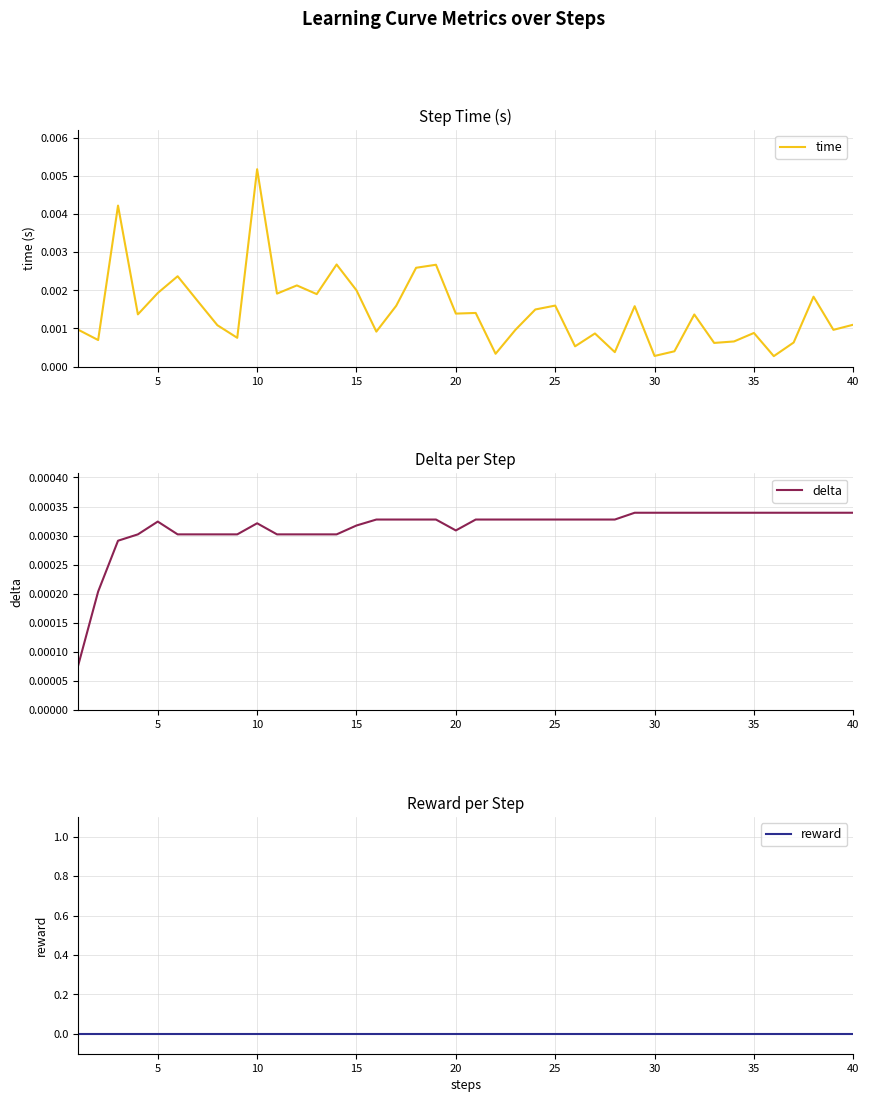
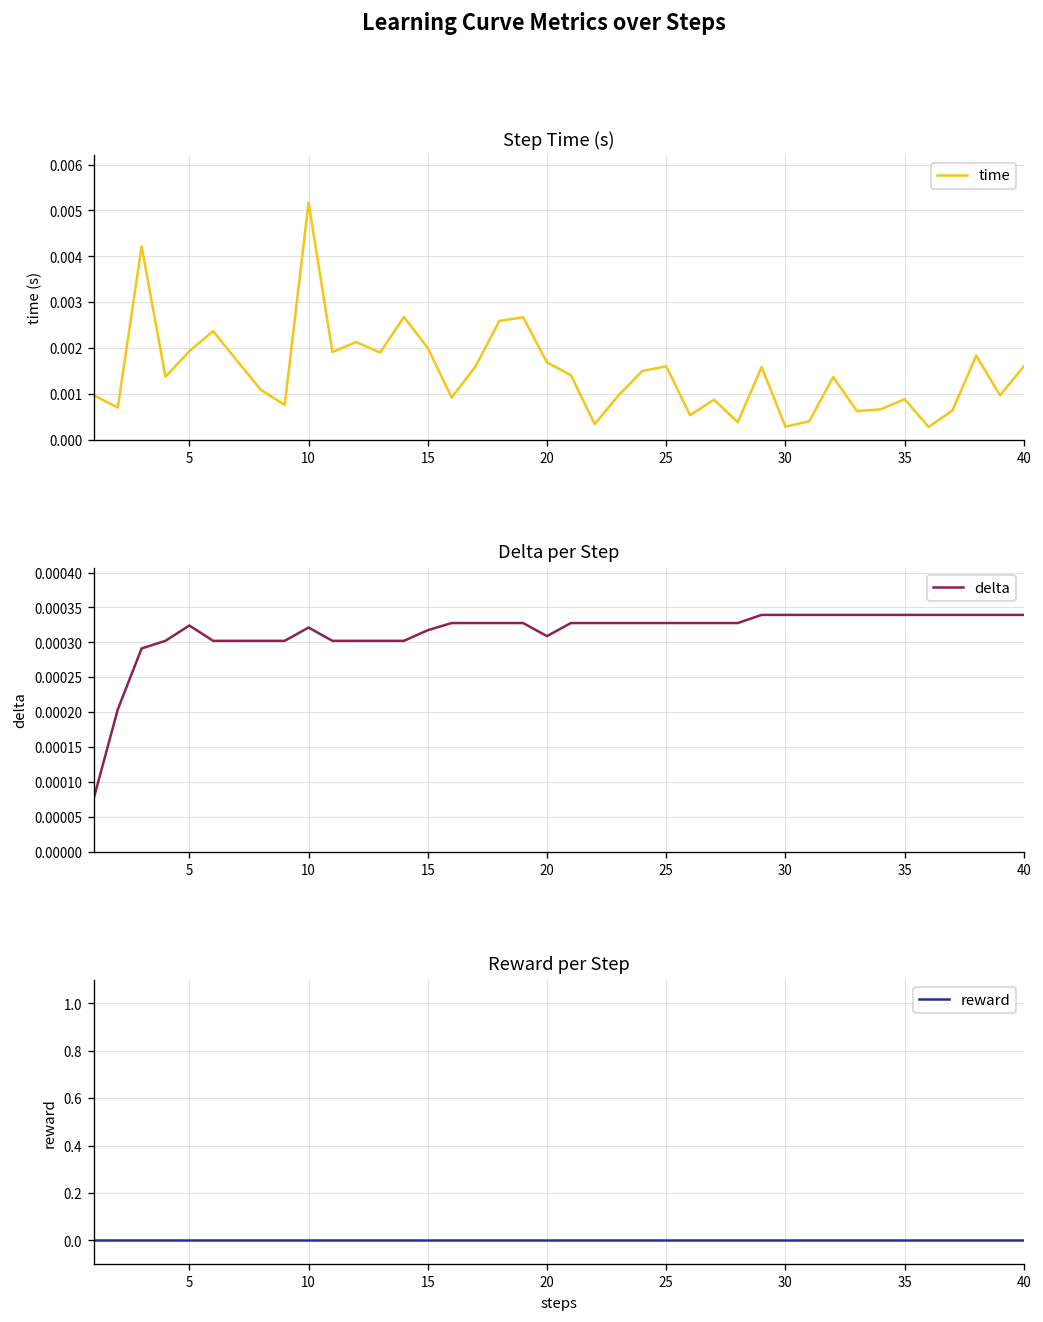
  {
    "Step Time (s)": {
      "5": 0.0019,
      "10": 0.0052,
      "15": 0.0020,
-     "20": 0.0014,
+     "20": 0.0017,
      "25": 0.0016,
      "30": 0.0003,
      "35": 0.0009,
-     "40": 0.0011
+     "40": 0.0016
    },
    "Delta per Step": {
      "5": 0.00032,
      "10": 0.00032,
      "15": 0.00032,
      "20": 0.00031,
      "25": 0.00033,
      "30": 0.00034,
      "35": 0.00034,
      "40": 0.00034
    },
    "Reward per Step": {
      "5": 0.00,
      "10": 0.00,
      "15": 0.00,
      "20": 0.00,
      "25": 0.00,
      "30": 0.00,
      "35": 0.00,
      "40": 0.00
    }
  }
